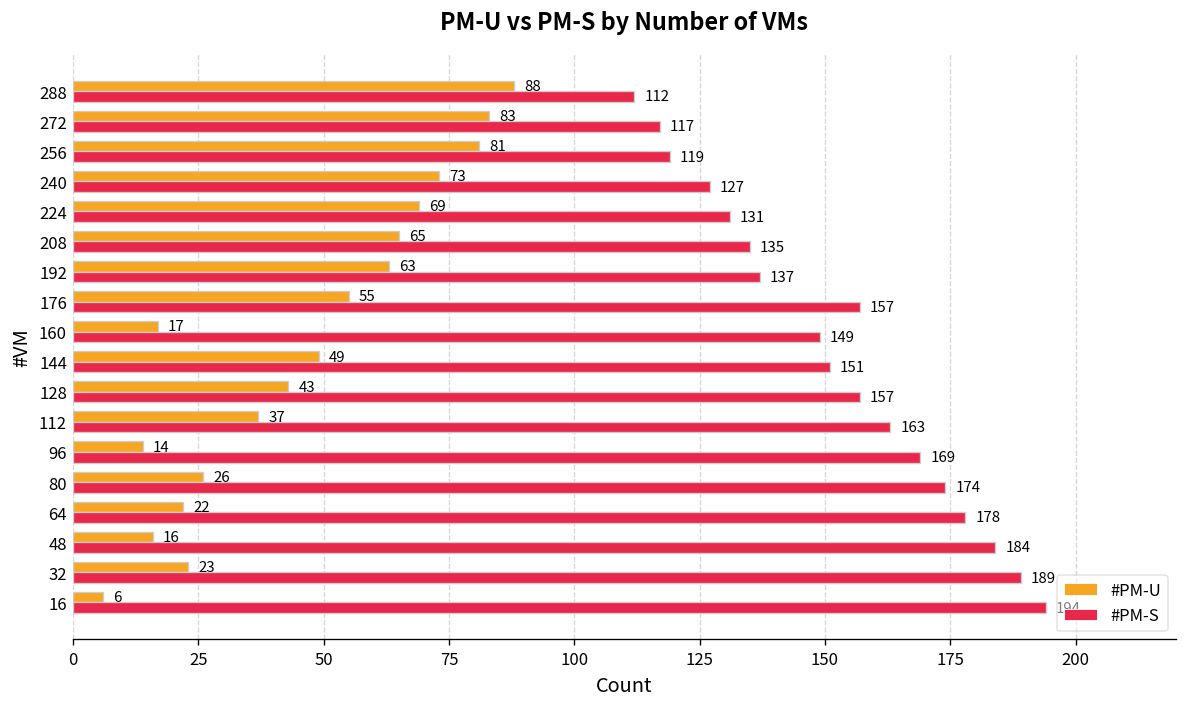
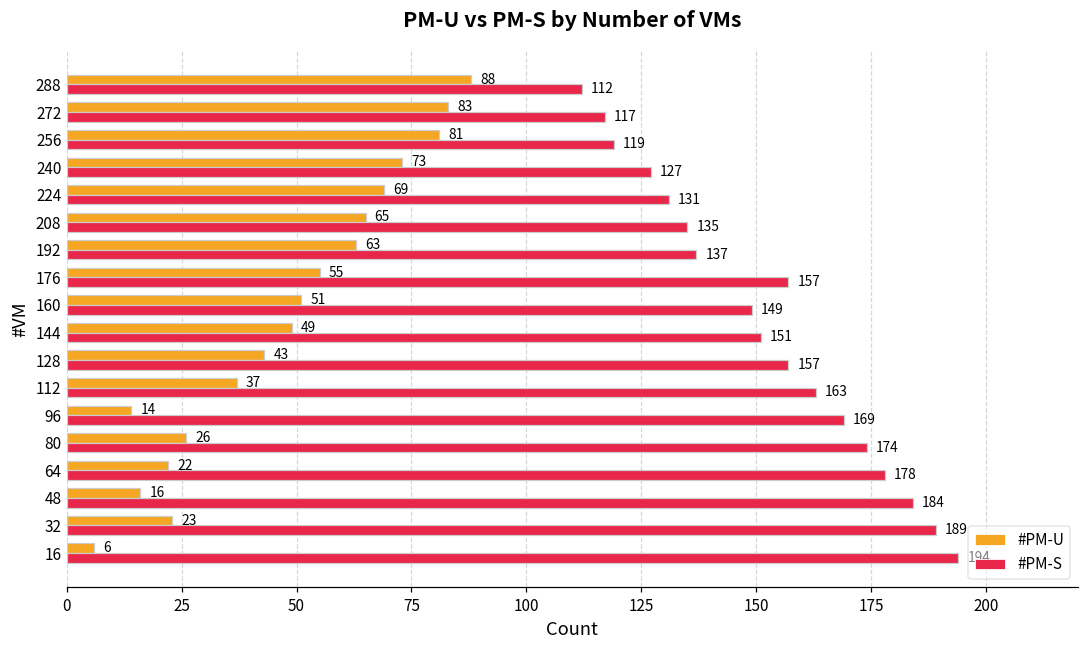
  {
    "#PM-U": {
      "288": 88,
      "272": 83,
      "256": 81,
      "240": 73,
      "224": 69,
      "208": 65,
      "192": 63,
      "176": 55,
-     "160": 17,
+     "160": 51,
      "144": 49,
      "128": 43,
      "112": 37,
      "96": 14,
      "80": 26,
      "64": 22,
      "48": 16,
      "32": 23,
      "16": 6
    },
    "#PM-S": {
      "288": 112,
      "272": 117,
      "256": 119,
      "240": 127,
      "224": 131,
      "208": 135,
      "192": 137,
      "176": 157,
      "160": 149,
      "144": 151,
      "128": 157,
      "112": 163,
      "96": 169,
      "80": 174,
      "64": 178,
      "48": 184,
      "32": 189
    }
  }
